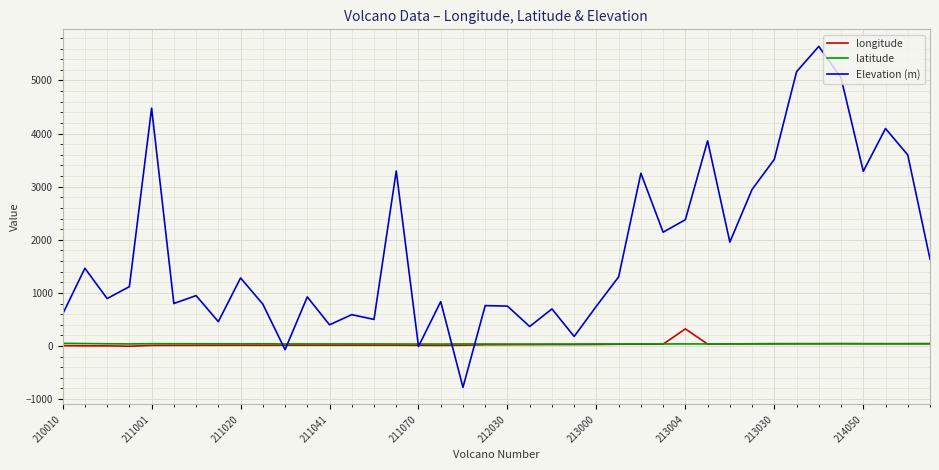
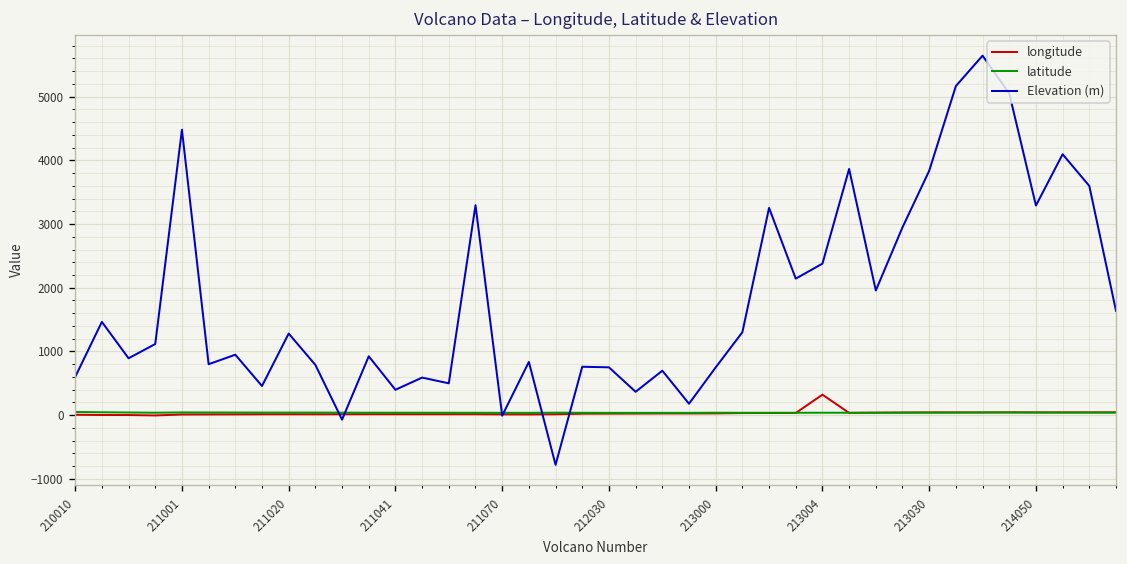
  {
    "longitude": {
      "213004": 300
    },
    "latitude": {
      "213004": 0
    },
    "Elevation (m)": {
      "210010": 600,
      "211001": 4500,
      "211020": 1300,
      "211041": 400,
      "212030": 800,
      "213000": 800,
      "213004": 2400,
-     "213030": 3500,
+     "213030": 3800,
      "214050": 3300
    }
  }
